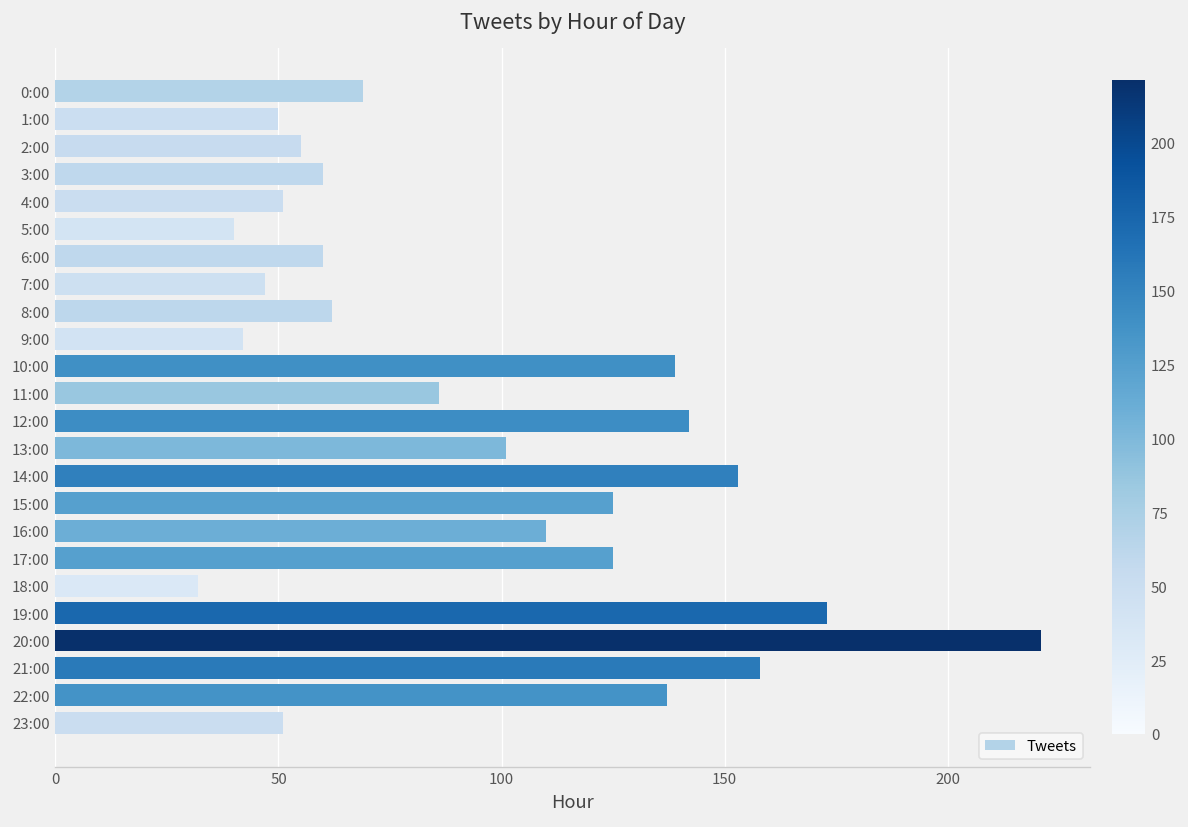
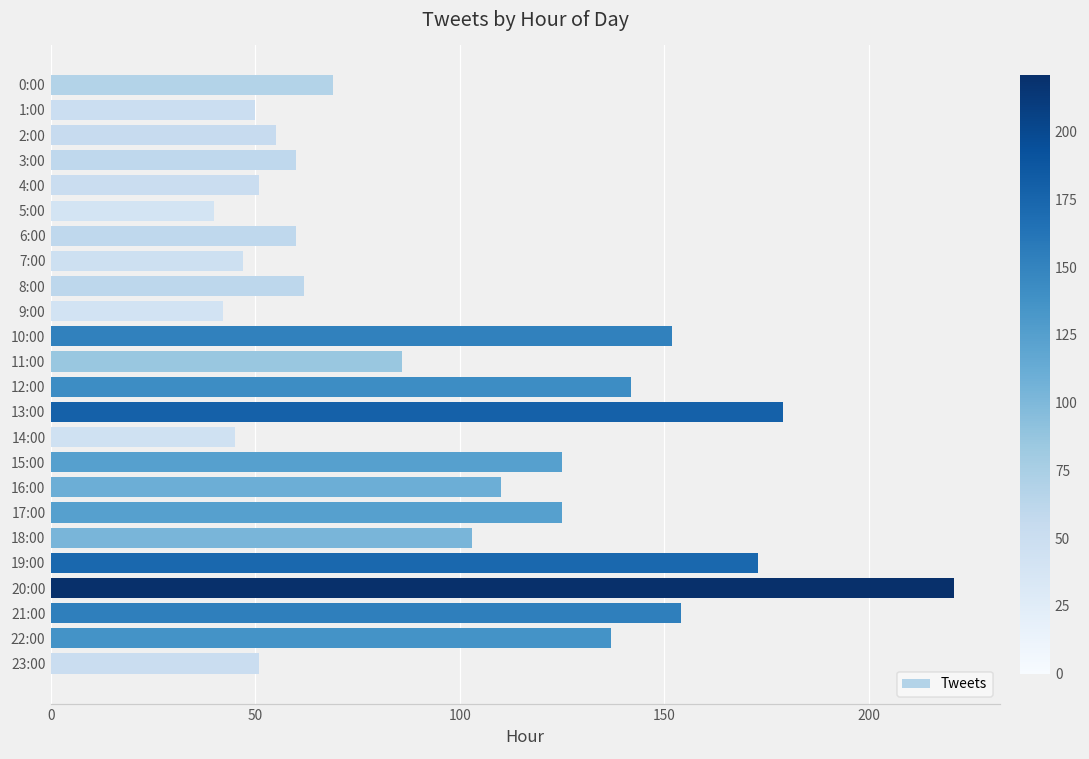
  {
    "0:00": 69,
    "1:00": 50,
    "2:00": 55,
    "3:00": 60,
    "4:00": 51,
    "5:00": 40,
    "6:00": 60,
    "7:00": 47,
    "8:00": 62,
    "9:00": 42,
-   "10:00": 139,
+   "10:00": 152,
    "11:00": 86,
    "12:00": 142,
-   "13:00": 101,
-   "14:00": 153,
+   "13:00": 179,
+   "14:00": 45,
    "15:00": 125,
    "16:00": 110,
    "17:00": 125,
-   "18:00": 32,
+   "18:00": 103,
    "19:00": 173,
    "20:00": 221,
-   "21:00": 158,
+   "21:00": 154,
    "22:00": 137,
    "23:00": 51
  }
